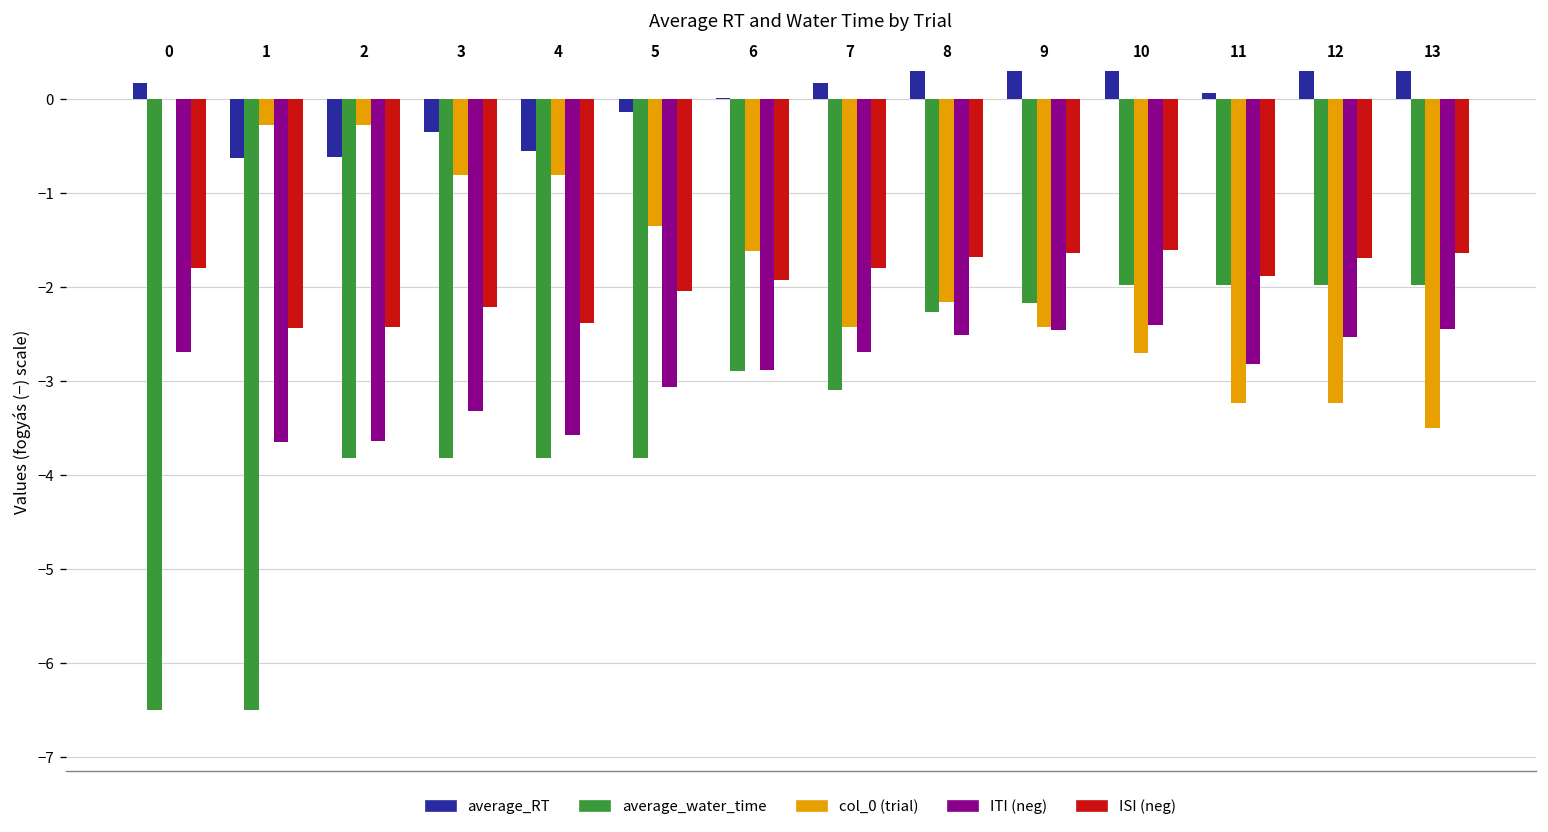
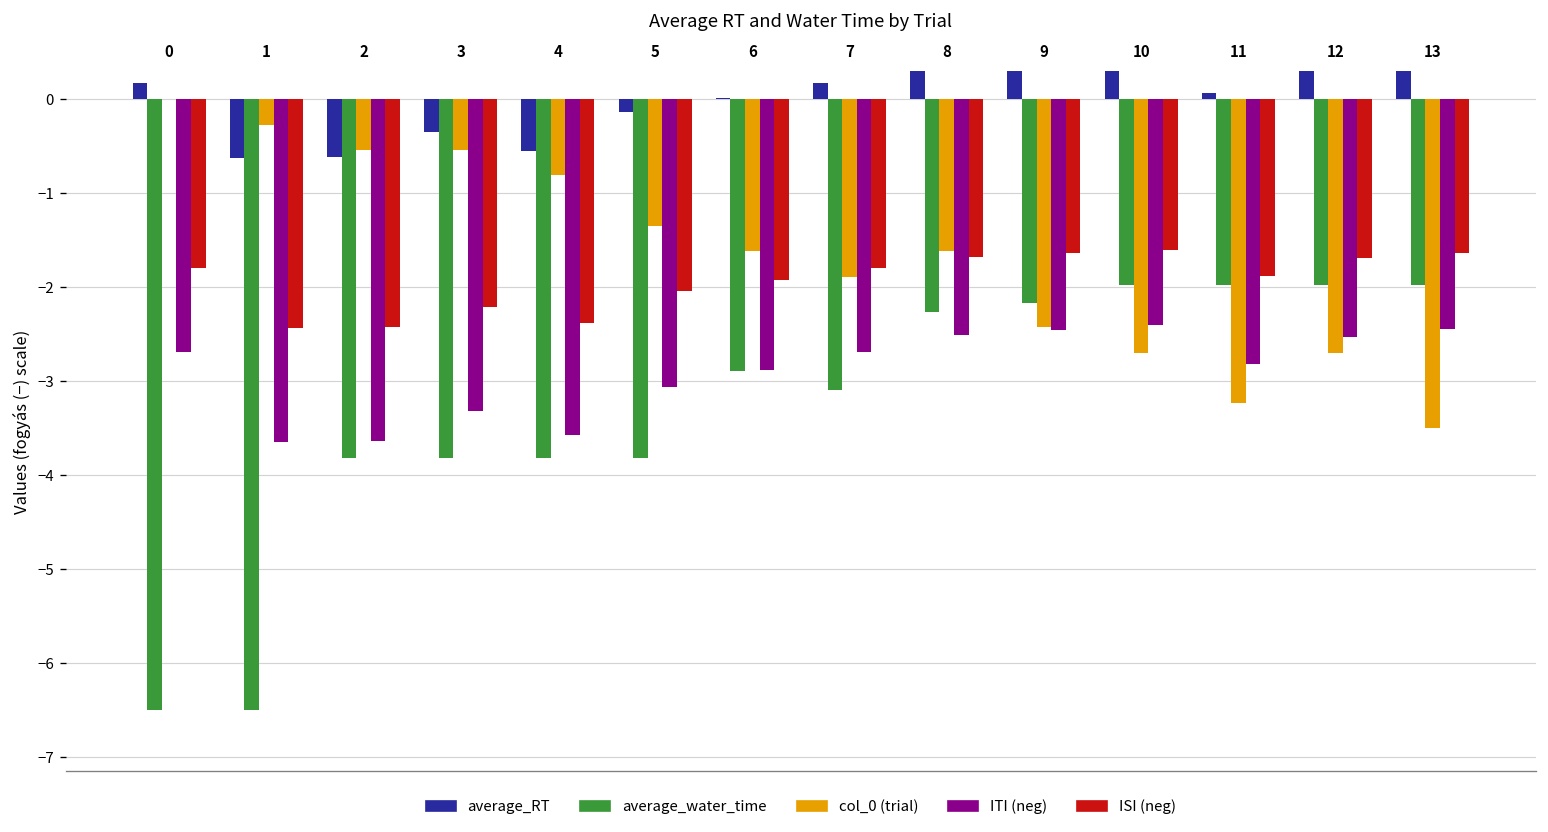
  {
    "average_RT": {
      "0": 0.2,
      "1": -0.6,
      "2": -0.6,
      "3": -0.3,
      "4": -0.6,
      "5": -0.1,
      "7": 0.2,
      "11": 0.1,
      "12": 0.3
    },
    "average_water_time": {
      "0": -6.5,
      "1": -6.5,
      "2": -3.8,
      "3": -3.8,
      "4": -3.8,
      "5": -3.8,
      "6": -2.9,
      "7": -3.1,
      "8": -2.3,
      "9": -2.2,
      "10": -2.0,
      "11": -2.0,
      "12": -2.0,
      "13": -2.0
    },
    "col_0 (trial)": {
      "0": 0.0,
      "1": -0.3,
-     "2": -0.3,
-     "3": -0.8,
+     "2": -0.5,
+     "3": -0.5,
      "4": -0.8,
      "5": -1.3,
      "6": -1.6,
-     "7": -2.4,
-     "8": -2.2,
+     "7": -1.9,
+     "8": -1.6,
      "9": -2.4,
      "10": -2.7,
      "11": -3.2,
-     "12": -3.2,
+     "12": -2.7,
      "13": -3.5
    },
    "ITI (neg)": {
      "0": -2.7,
      "1": -3.6,
      "2": -3.6,
      "3": -3.3,
      "4": -3.6,
      "5": -3.1,
      "6": -2.9,
      "7": -2.7,
      "8": -2.5,
      "9": -2.4,
      "10": -2.4,
      "11": -2.8,
      "12": -2.5,
      "13": -2.4
    },
    "ISI (neg)": {
      "0": -1.8,
      "1": -2.4,
      "2": -2.4,
      "3": -2.2,
      "4": -2.4,
      "5": -2.0,
      "6": -1.9,
      "7": -1.8,
      "8": -1.7,
      "9": -1.6,
      "10": -1.6,
      "11": -1.9,
      "12": -1.7,
      "13": -1.6
    }
  }
